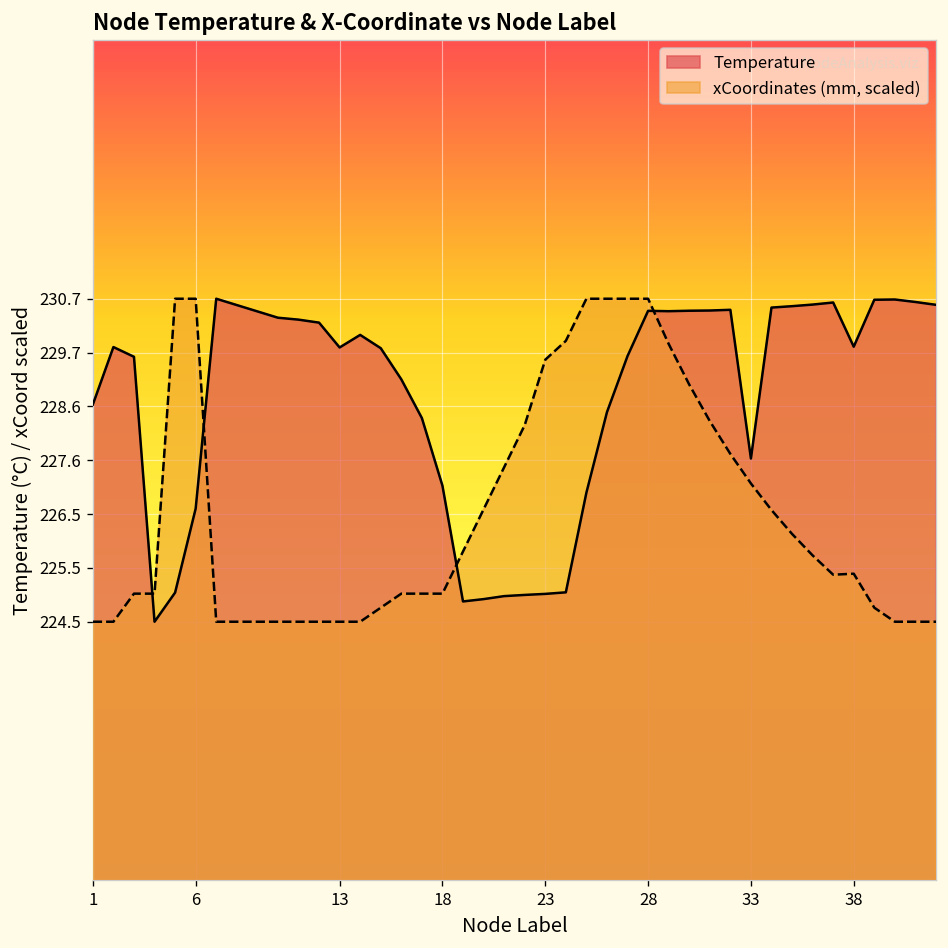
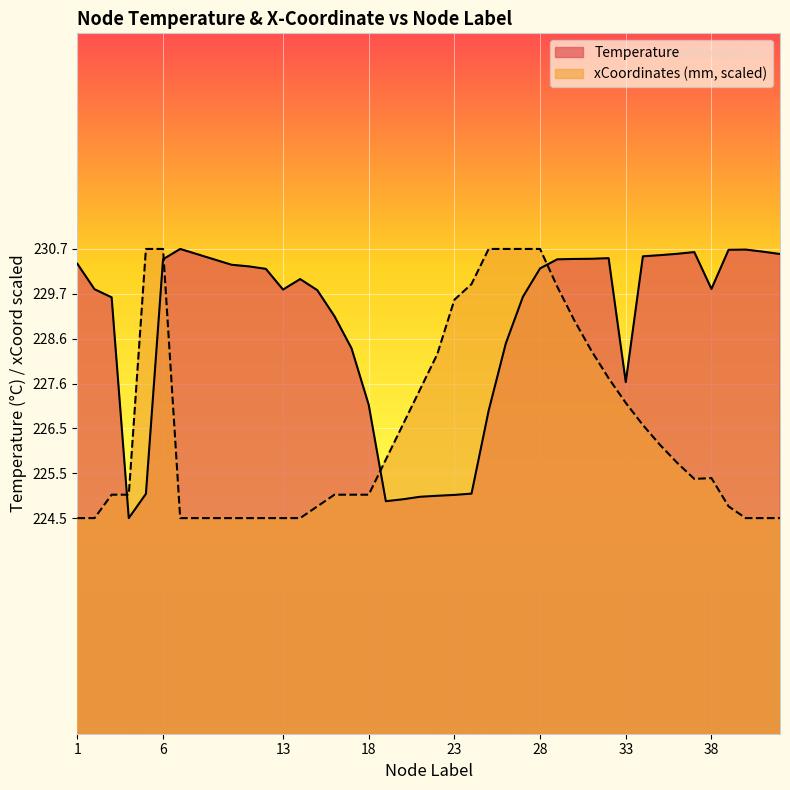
  {
    "Temperature": {
-     "1": 228.7,
-     "6": 226.6,
+     "1": 230.4,
+     "6": 230.5,
      "13": 229.8,
      "18": 227.1,
      "23": 225.0,
-     "28": 230.5,
+     "28": 230.2,
      "33": 227.6,
      "38": 229.8
    },
    "xCoordinates (mm, scaled)": {
      "1": 224.5,
      "6": 230.7,
      "13": 224.5,
      "18": 225.0,
      "23": 229.5,
      "28": 230.7,
      "33": 227.1,
      "38": 225.4
    }
  }
